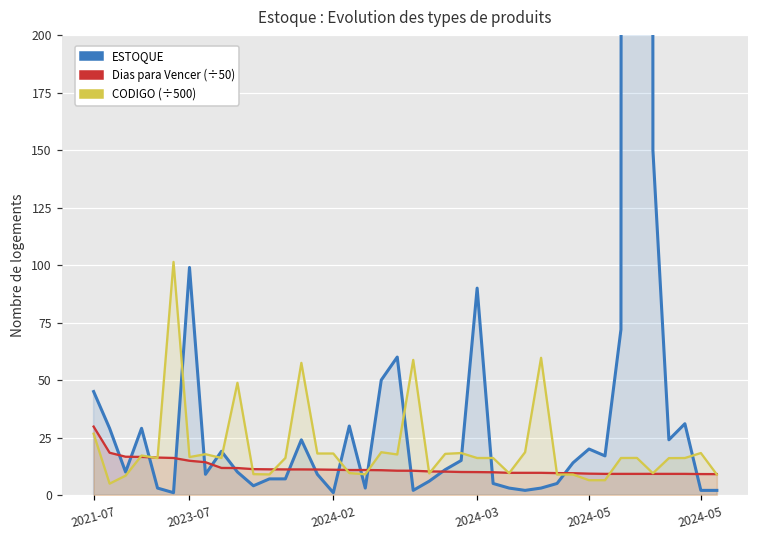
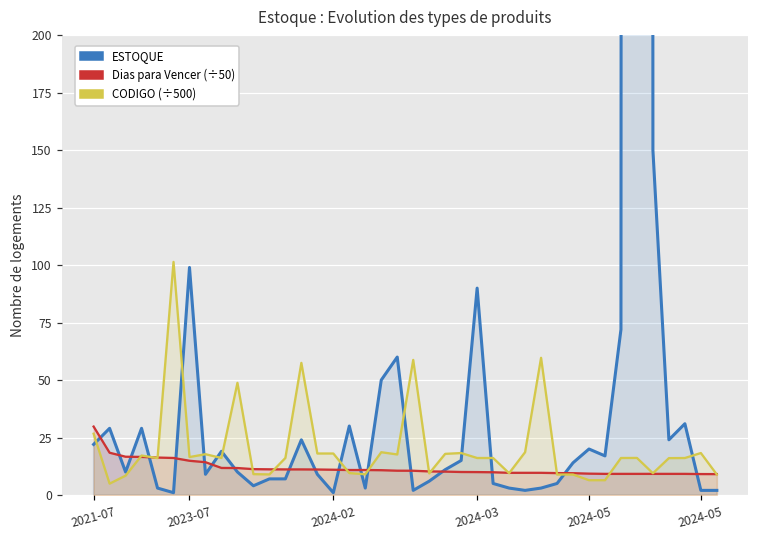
  {
    "ESTOQUE": {
-     "2021-07": 45,
+     "2021-07": 22,
      "2023-07": 99
    },
    "Dias para Vencer (÷50)": {
      "2021-07": 30,
      "2023-07": 15
    },
    "CODIGO (÷500)": {
      "2021-07": 27,
      "2023-07": 17
    }
  }
